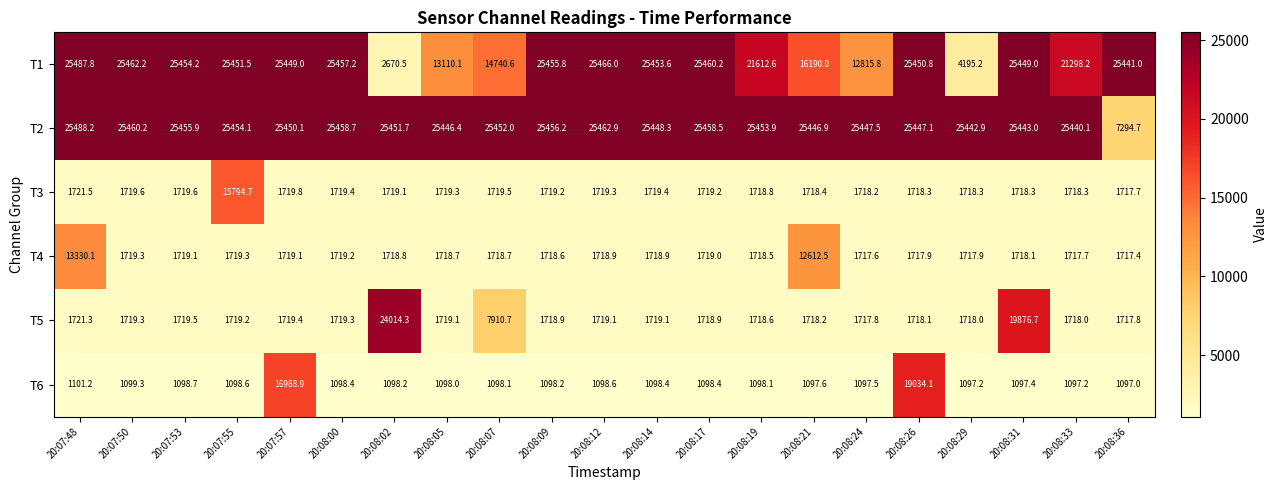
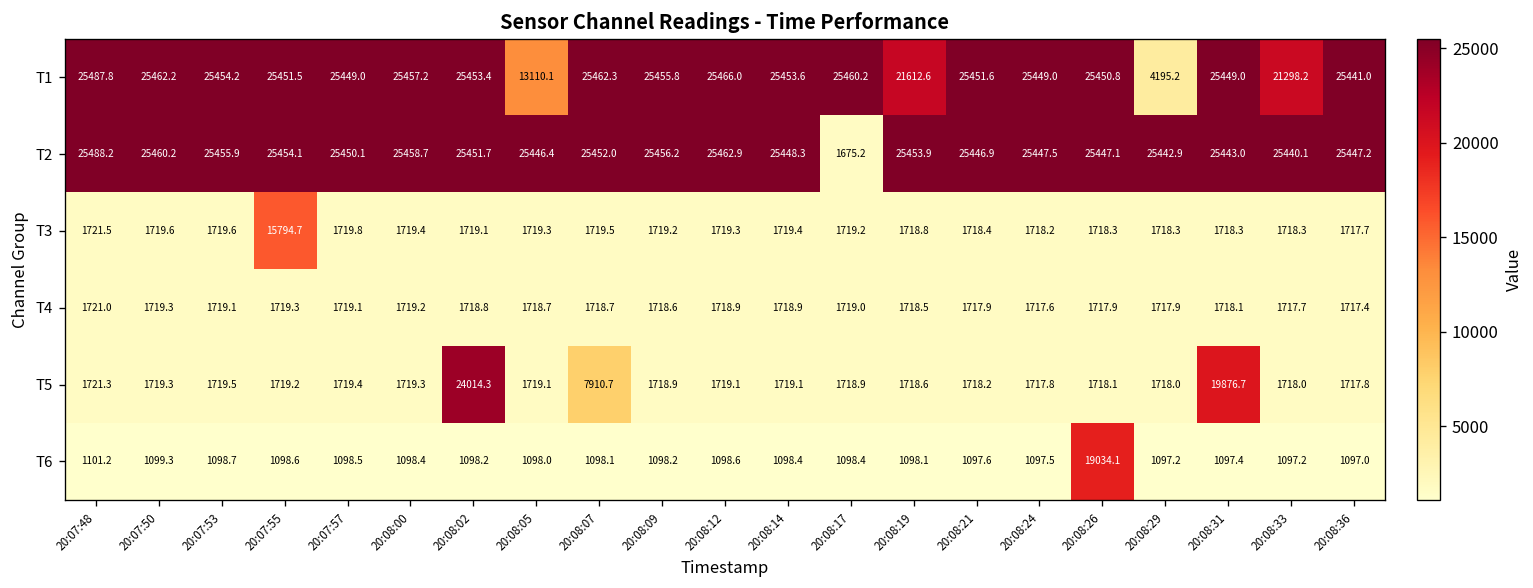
  {
    "T1": {
      "20:07:48": 25487.8,
      "20:07:50": 25462.2,
      "20:07:53": 25454.2,
      "20:07:55": 25451.5,
      "20:07:57": 25449.0,
      "20:08:00": 25457.2,
-     "20:08:02": 2670.5,
+     "20:08:02": 25453.4,
      "20:08:05": 13110.1,
-     "20:08:07": 14740.6,
+     "20:08:07": 25462.3,
      "20:08:09": 25455.8,
      "20:08:12": 25466.0,
      "20:08:14": 25453.6,
      "20:08:17": 25460.2,
      "20:08:19": 21612.6,
-     "20:08:21": 16190.0,
-     "20:08:24": 12815.8,
+     "20:08:21": 25451.6,
+     "20:08:24": 25449.0,
      "20:08:26": 25450.8,
      "20:08:29": 4195.2,
      "20:08:31": 25449.0,
      "20:08:33": 21298.2,
      "20:08:36": 25441.0
    },
    "T2": {
      "20:07:48": 25488.2,
      "20:07:50": 25460.2,
      "20:07:53": 25455.9,
      "20:07:55": 25454.1,
      "20:07:57": 25450.1,
      "20:08:00": 25458.7,
      "20:08:02": 25451.7,
      "20:08:05": 25446.4,
      "20:08:07": 25452.0,
      "20:08:09": 25456.2,
      "20:08:12": 25462.9,
      "20:08:14": 25448.3,
-     "20:08:17": 25458.5,
+     "20:08:17": 1675.2,
      "20:08:19": 25453.9,
      "20:08:21": 25446.9,
      "20:08:24": 25447.5,
      "20:08:26": 25447.1,
      "20:08:29": 25442.9,
      "20:08:31": 25443.0,
      "20:08:33": 25440.1,
-     "20:08:36": 7294.7
+     "20:08:36": 25447.2
    },
    "T3": {
      "20:07:48": 1721.5,
      "20:07:50": 1719.6,
      "20:07:53": 1719.6,
      "20:07:55": 15794.7,
      "20:07:57": 1719.8,
      "20:08:00": 1719.4,
      "20:08:02": 1719.1,
      "20:08:05": 1719.3,
      "20:08:07": 1719.5,
      "20:08:09": 1719.2,
      "20:08:12": 1719.3,
      "20:08:14": 1719.4,
      "20:08:17": 1719.2,
      "20:08:19": 1718.8,
      "20:08:21": 1718.4,
      "20:08:24": 1718.2,
      "20:08:26": 1718.3,
      "20:08:29": 1718.3,
      "20:08:31": 1718.3,
      "20:08:33": 1718.3,
      "20:08:36": 1717.7
    },
    "T4": {
-     "20:07:48": 13330.1,
+     "20:07:48": 1721.0,
      "20:07:50": 1719.3,
      "20:07:53": 1719.1,
      "20:07:55": 1719.3,
      "20:07:57": 1719.1,
      "20:08:00": 1719.2,
      "20:08:02": 1718.8,
      "20:08:05": 1718.7,
      "20:08:07": 1718.7,
      "20:08:09": 1718.6,
      "20:08:12": 1718.9,
      "20:08:14": 1718.9,
      "20:08:17": 1719.0,
      "20:08:19": 1718.5,
-     "20:08:21": 12612.5,
+     "20:08:21": 1717.9,
      "20:08:24": 1717.6,
      "20:08:26": 1717.9,
      "20:08:29": 1717.9,
      "20:08:31": 1718.1,
      "20:08:33": 1717.7,
      "20:08:36": 1717.4
    },
    "T5": {
      "20:07:48": 1721.3,
      "20:07:50": 1719.3,
      "20:07:53": 1719.5,
      "20:07:55": 1719.2,
      "20:07:57": 1719.4,
      "20:08:00": 1719.3,
      "20:08:02": 24014.3,
      "20:08:05": 1719.1,
      "20:08:07": 7910.7,
      "20:08:09": 1718.9,
      "20:08:12": 1719.1,
      "20:08:14": 1719.1,
      "20:08:17": 1718.9,
      "20:08:19": 1718.6,
      "20:08:21": 1718.2,
      "20:08:24": 1717.8,
      "20:08:26": 1718.1,
      "20:08:29": 1718.0,
      "20:08:31": 19876.7,
      "20:08:33": 1718.0,
      "20:08:36": 1717.8
    },
    "T6": {
      "20:07:48": 1101.2,
      "20:07:50": 1099.3,
      "20:07:53": 1098.7,
      "20:07:55": 1098.6,
-     "20:07:57": 16988.9,
+     "20:07:57": 1098.5,
      "20:08:00": 1098.4,
      "20:08:02": 1098.2,
      "20:08:05": 1098.0,
      "20:08:07": 1098.1,
      "20:08:09": 1098.2,
      "20:08:12": 1098.6,
      "20:08:14": 1098.4,
      "20:08:17": 1098.4,
      "20:08:19": 1098.1,
      "20:08:21": 1097.6,
      "20:08:24": 1097.5,
      "20:08:26": 19034.1,
      "20:08:29": 1097.2,
      "20:08:31": 1097.4,
      "20:08:33": 1097.2,
      "20:08:36": 1097.0
    }
  }
